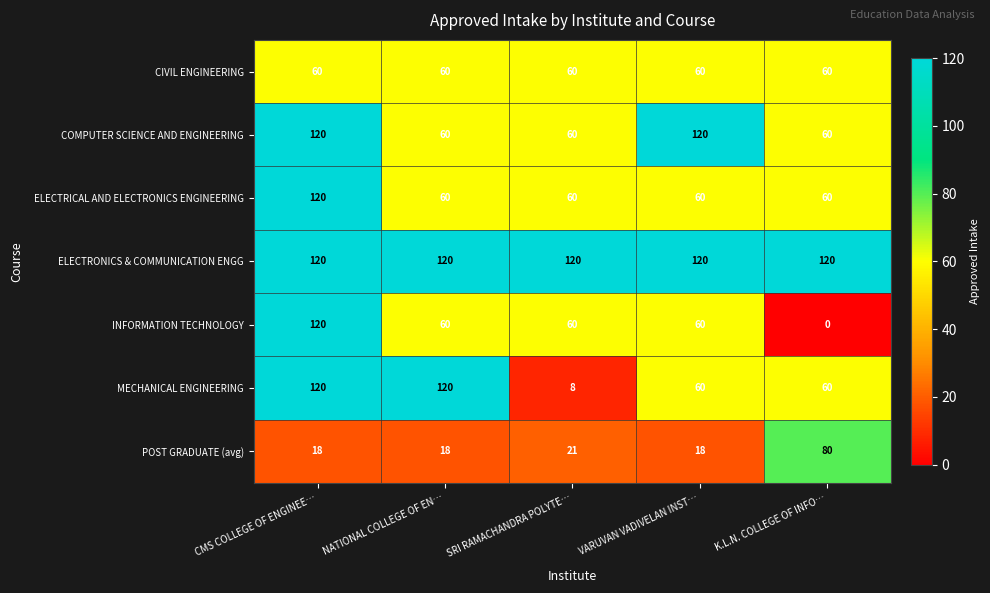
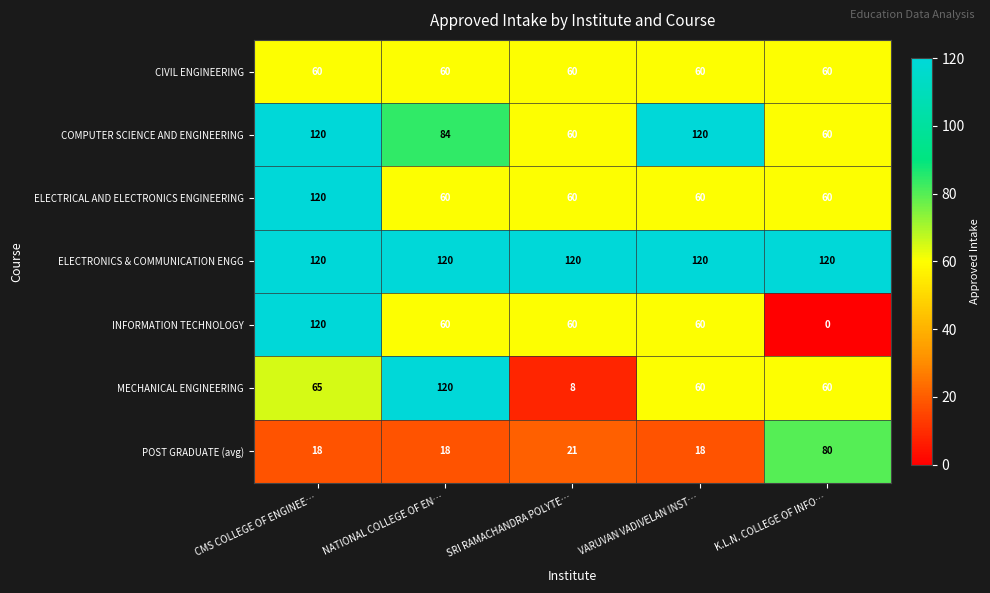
  {
    "CIVIL ENGINEERING": {
      "CMS COLLEGE OF ENGINEE…": 60,
      "NATIONAL COLLEGE OF EN…": 60,
      "SRI RAMACHANDRA POLYTE…": 60,
      "VARUVAN VADIVELAN INST…": 60,
      "K.L.N. COLLEGE OF INFO…": 60
    },
    "COMPUTER SCIENCE AND ENGINEERING": {
      "CMS COLLEGE OF ENGINEE…": 120,
-     "NATIONAL COLLEGE OF EN…": 60,
+     "NATIONAL COLLEGE OF EN…": 84,
      "SRI RAMACHANDRA POLYTE…": 60,
      "VARUVAN VADIVELAN INST…": 120,
      "K.L.N. COLLEGE OF INFO…": 60
    },
    "ELECTRICAL AND ELECTRONICS ENGINEERING": {
      "CMS COLLEGE OF ENGINEE…": 120,
      "NATIONAL COLLEGE OF EN…": 60,
      "SRI RAMACHANDRA POLYTE…": 60,
      "VARUVAN VADIVELAN INST…": 60,
      "K.L.N. COLLEGE OF INFO…": 60
    },
    "ELECTRONICS & COMMUNICATION ENGG": {
      "CMS COLLEGE OF ENGINEE…": 120,
      "NATIONAL COLLEGE OF EN…": 120,
      "SRI RAMACHANDRA POLYTE…": 120,
      "VARUVAN VADIVELAN INST…": 120,
      "K.L.N. COLLEGE OF INFO…": 120
    },
    "INFORMATION TECHNOLOGY": {
      "CMS COLLEGE OF ENGINEE…": 120,
      "NATIONAL COLLEGE OF EN…": 60,
      "SRI RAMACHANDRA POLYTE…": 60,
      "VARUVAN VADIVELAN INST…": 60,
      "K.L.N. COLLEGE OF INFO…": 0
    },
    "MECHANICAL ENGINEERING": {
-     "CMS COLLEGE OF ENGINEE…": 120,
+     "CMS COLLEGE OF ENGINEE…": 65,
      "NATIONAL COLLEGE OF EN…": 120,
      "SRI RAMACHANDRA POLYTE…": 8,
      "VARUVAN VADIVELAN INST…": 60,
      "K.L.N. COLLEGE OF INFO…": 60
    },
    "POST GRADUATE (avg)": {
      "CMS COLLEGE OF ENGINEE…": 18,
      "NATIONAL COLLEGE OF EN…": 18,
      "SRI RAMACHANDRA POLYTE…": 21,
      "VARUVAN VADIVELAN INST…": 18,
      "K.L.N. COLLEGE OF INFO…": 80
    }
  }
